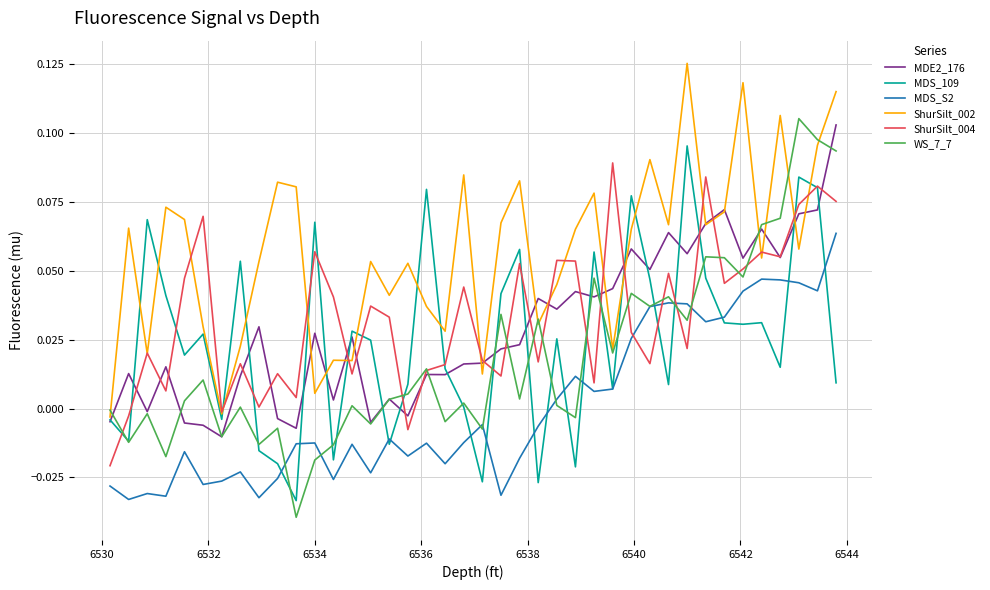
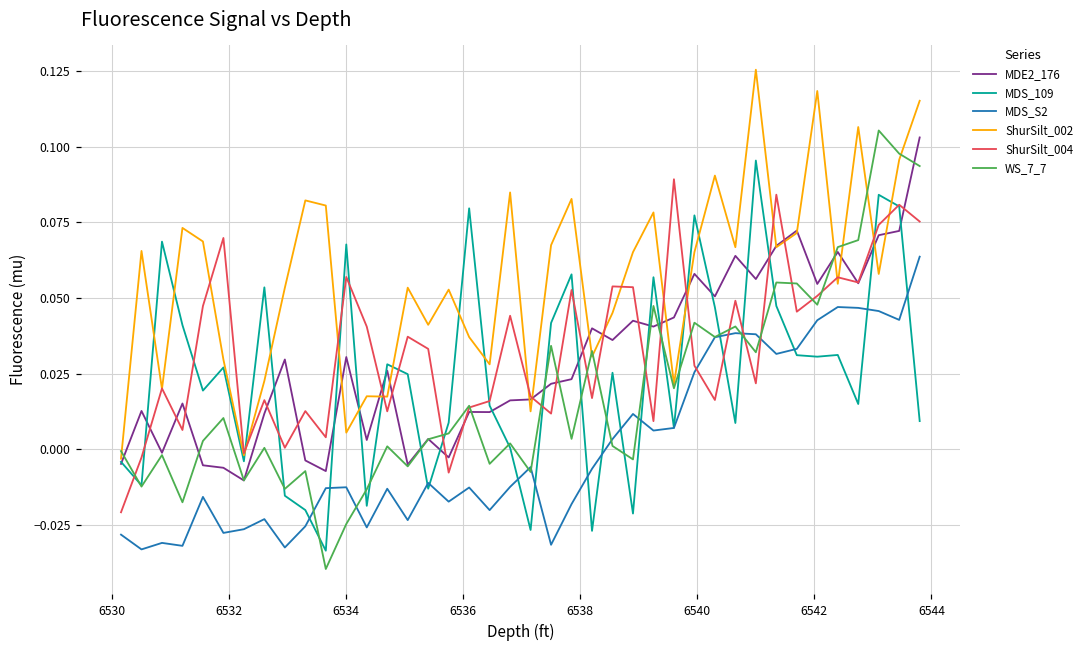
  {
    "MDE2_176": {
-     "6534": 0.027
+     "6534": 0.031
    },
    "MDS_109": {
      "6534": 0.068
    },
    "MDS_S2": {
      "6534": -0.012
    },
    "ShurSilt_002": {
      "6534": 0.006
    },
    "ShurSilt_004": {
      "6534": 0.057
    },
    "WS_7_7": {
-     "6534": -0.019
+     "6534": -0.025
    }
  }
